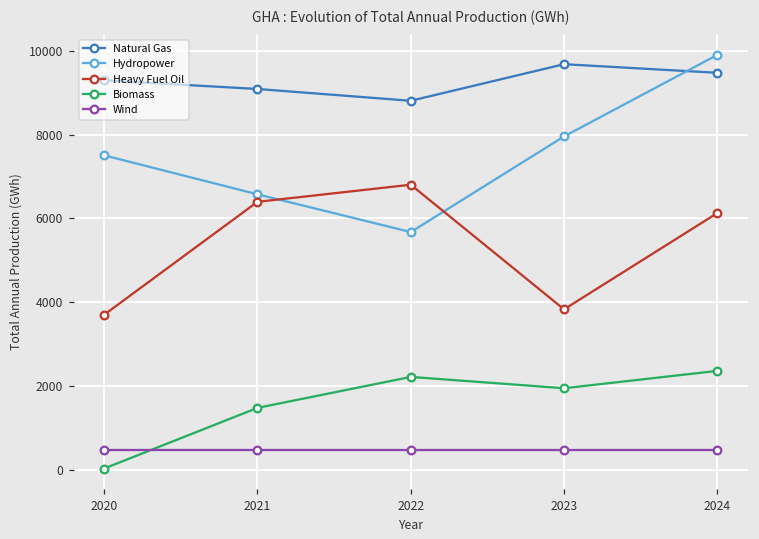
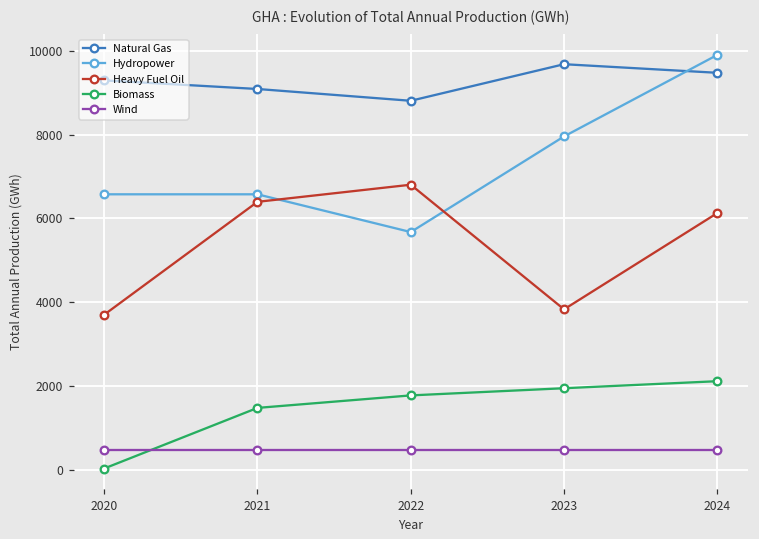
  {
    "Natural Gas": {
      "2021": 9100,
      "2022": 8800,
      "2023": 9700,
      "2024": 9500
    },
    "Hydropower": {
-     "2020": 7500,
+     "2020": 6600,
      "2021": 6600,
      "2022": 5700,
      "2023": 8000,
      "2024": 9900
    },
    "Heavy Fuel Oil": {
      "2020": 3700,
      "2021": 6400,
      "2022": 6800,
      "2023": 3800,
      "2024": 6100
    },
    "Biomass": {
      "2020": 0,
      "2021": 1500,
-     "2022": 2200,
+     "2022": 1800,
      "2023": 1900,
-     "2024": 2400
+     "2024": 2100
    },
    "Wind": {
      "2020": 500,
      "2021": 500,
      "2022": 500,
      "2023": 500,
      "2024": 500
    }
  }
